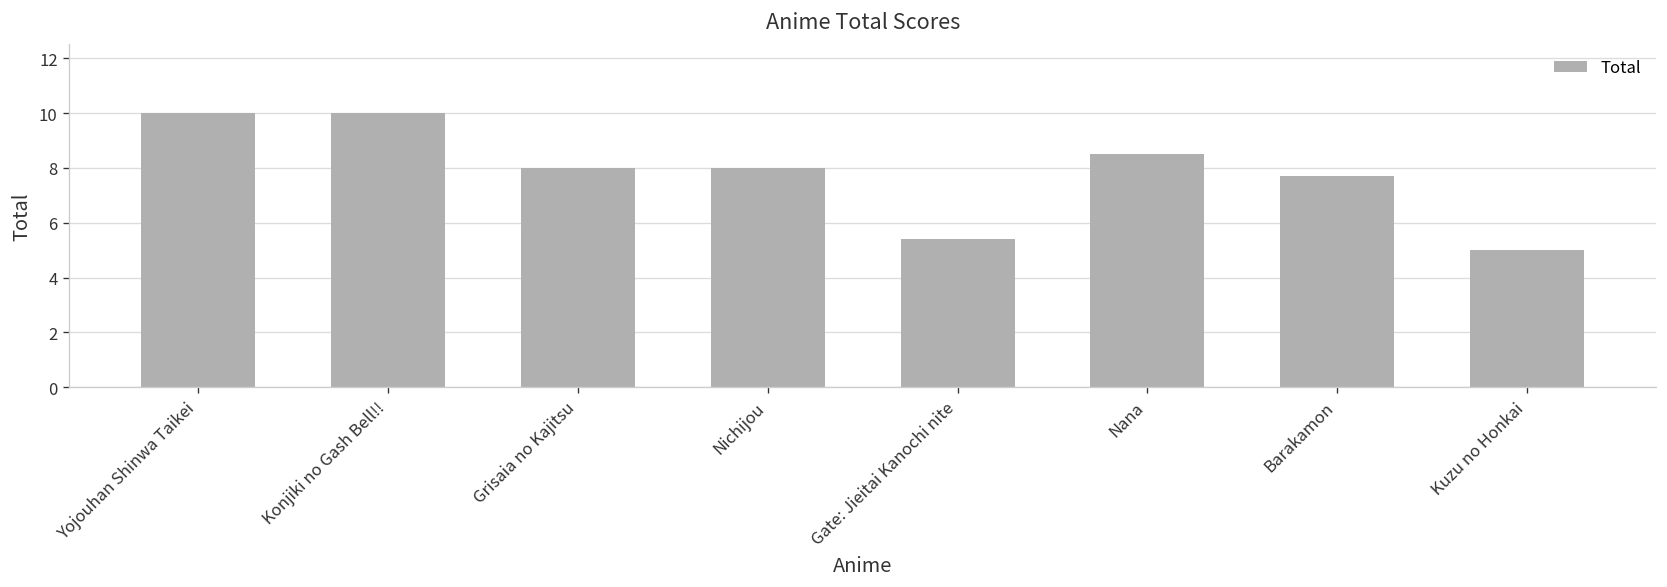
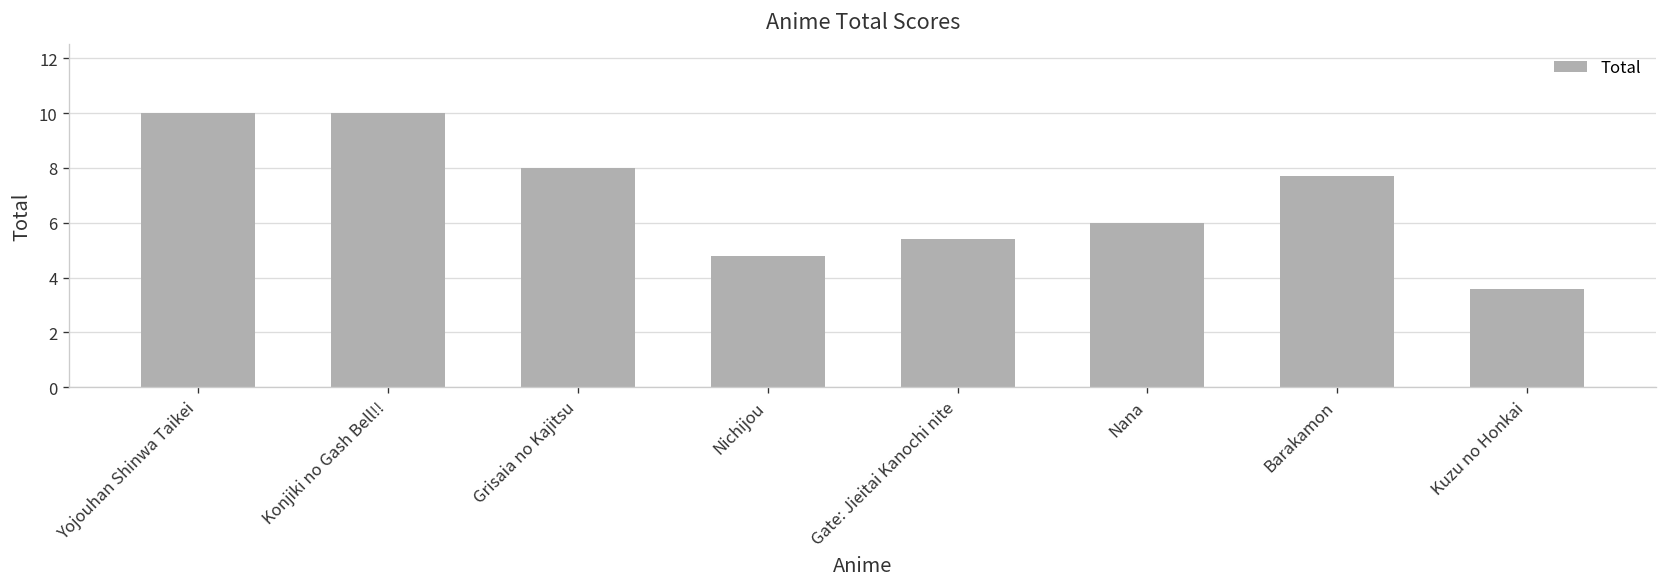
  {
    "Yojouhan Shinwa Taikei": 10.0,
    "Konjiki no Gash Bell!!": 10.0,
    "Grisaia no Kajitsu": 8.0,
-   "Nichijou": 8.0,
+   "Nichijou": 4.8,
    "Gate: Jieitai Kanochi nite": 5.4,
-   "Nana": 8.5,
+   "Nana": 6.0,
    "Barakamon": 7.7,
-   "Kuzu no Honkai": 5.0
+   "Kuzu no Honkai": 3.6
  }
